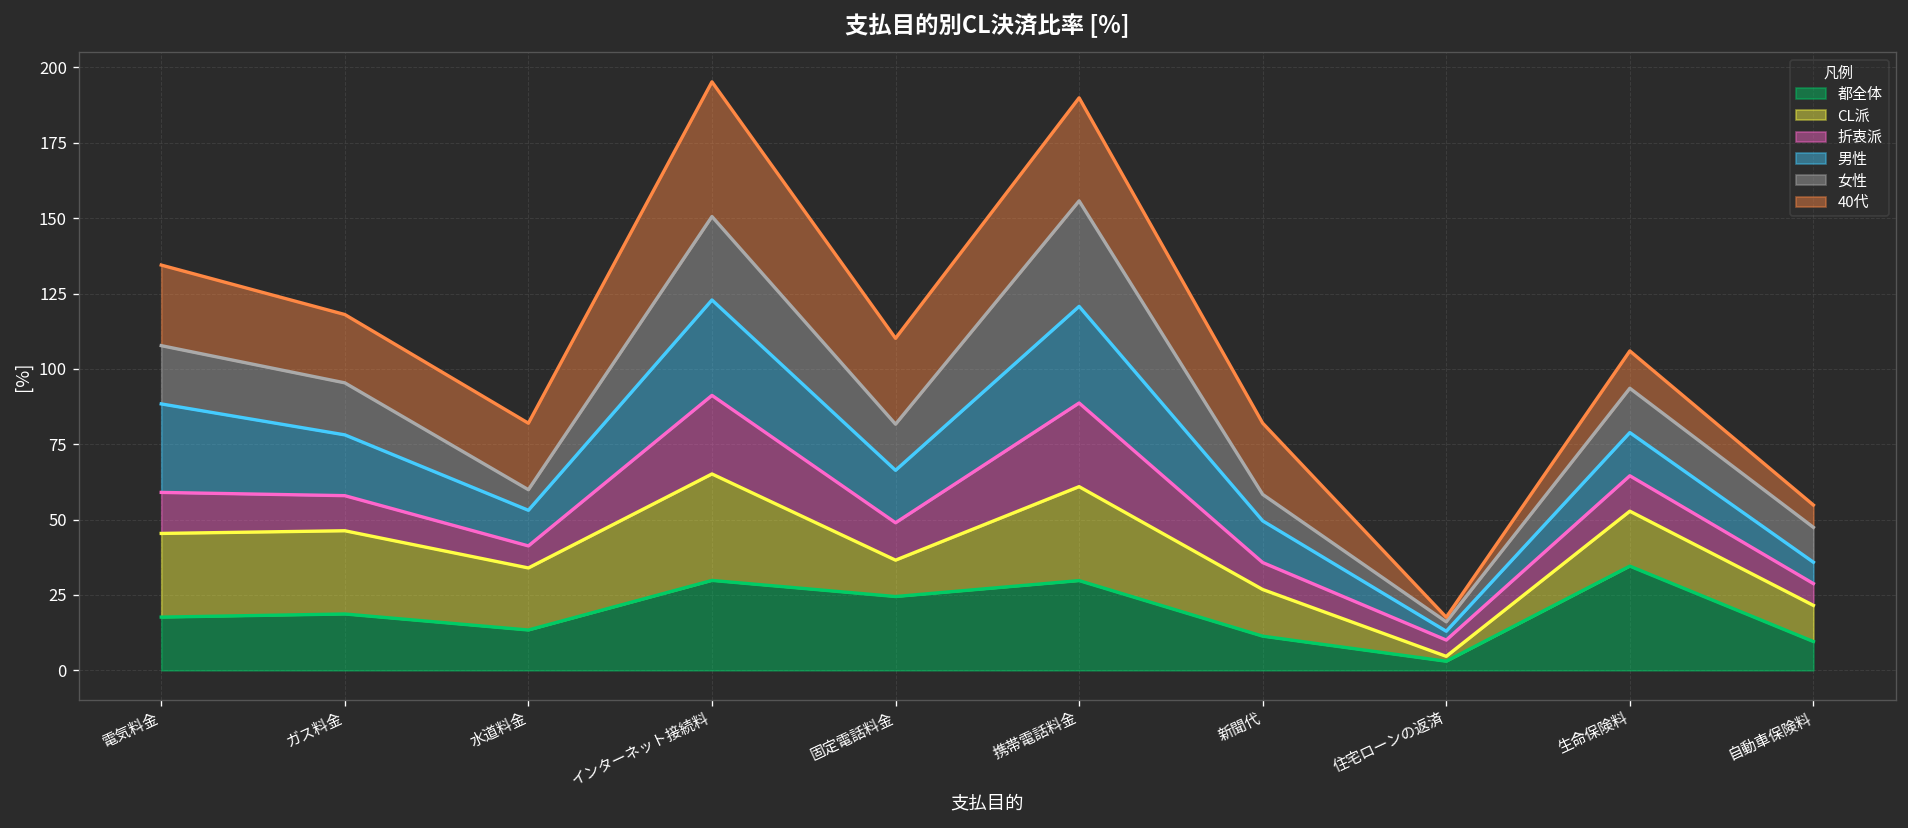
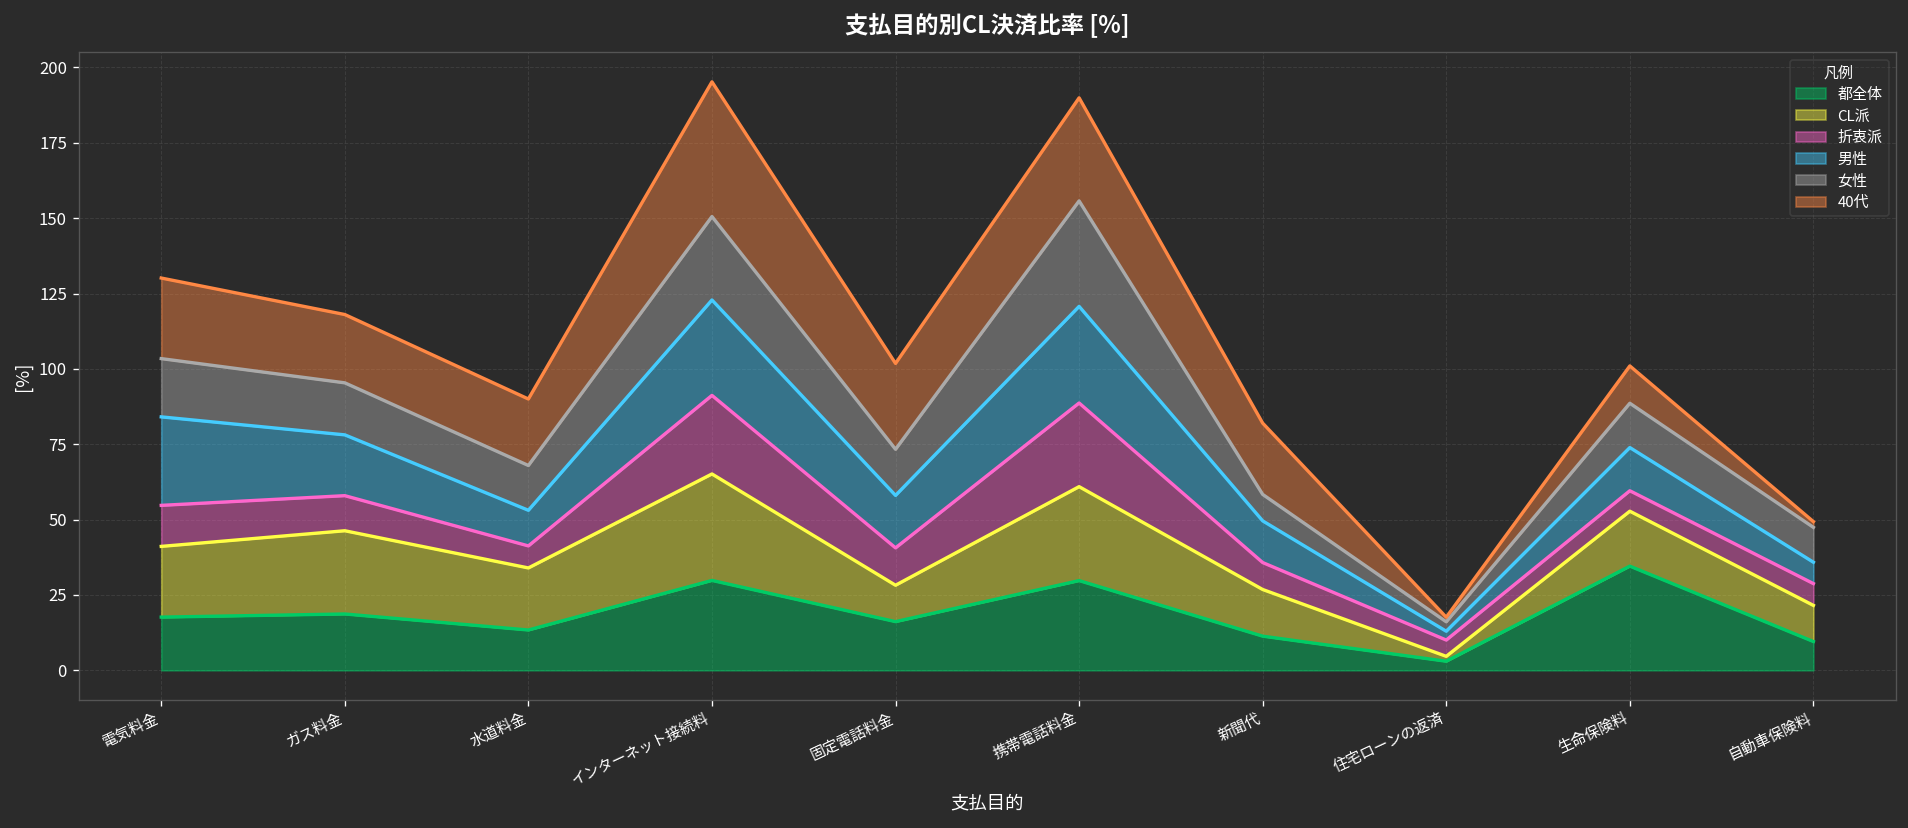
  {
    "都全体": {
      "電気料金": 18,
      "ガス料金": 19,
      "水道料金": 13,
      "インターネット接続料": 30,
-     "固定電話料金": 24,
+     "固定電話料金": 16,
      "携帯電話料金": 30,
      "新聞代": 11,
      "住宅ローンの返済": 3,
      "生命保険料": 35,
      "自動車保険料": 10
    },
    "CL派": {
-     "電気料金": 28,
+     "電気料金": 23,
      "ガス料金": 28,
      "水道料金": 21,
      "インターネット接続料": 35,
      "固定電話料金": 12,
      "携帯電話料金": 31,
      "新聞代": 15,
      "住宅ローンの返済": 2,
      "生命保険料": 18,
      "自動車保険料": 12
    },
    "折衷派": {
      "電気料金": 14,
      "ガス料金": 12,
      "水道料金": 7,
      "インターネット接続料": 26,
      "固定電話料金": 12,
      "携帯電話料金": 28,
      "新聞代": 9,
      "住宅ローンの返済": 5,
-     "生命保険料": 12,
+     "生命保険料": 7,
      "自動車保険料": 7
    },
    "男性": {
      "電気料金": 29,
      "ガス料金": 20,
      "水道料金": 12,
      "インターネット接続料": 32,
      "固定電話料金": 17,
      "携帯電話料金": 32,
      "新聞代": 14,
      "住宅ローンの返済": 3,
      "生命保険料": 14,
      "自動車保険料": 7
    },
    "女性": {
      "電気料金": 19,
      "ガス料金": 17,
-     "水道料金": 7,
+     "水道料金": 15,
      "インターネット接続料": 28,
      "固定電話料金": 15,
      "携帯電話料金": 35,
      "新聞代": 9,
      "住宅ローンの返済": 3,
      "生命保険料": 15,
      "自動車保険料": 12
    },
    "40代": {
      "電気料金": 27,
      "ガス料金": 23,
      "水道料金": 22,
      "インターネット接続料": 45,
      "固定電話料金": 28,
      "携帯電話料金": 34,
      "新聞代": 24,
      "住宅ローンの返済": 2,
      "生命保険料": 12,
-     "自動車保険料": 7
+     "自動車保険料": 2
    }
  }
